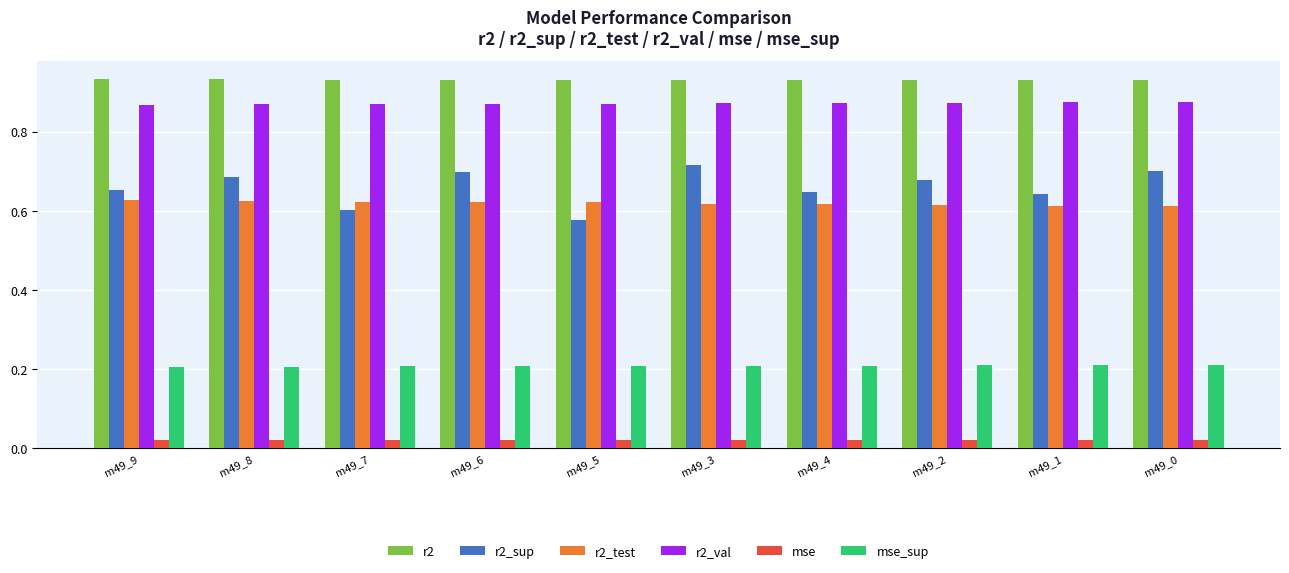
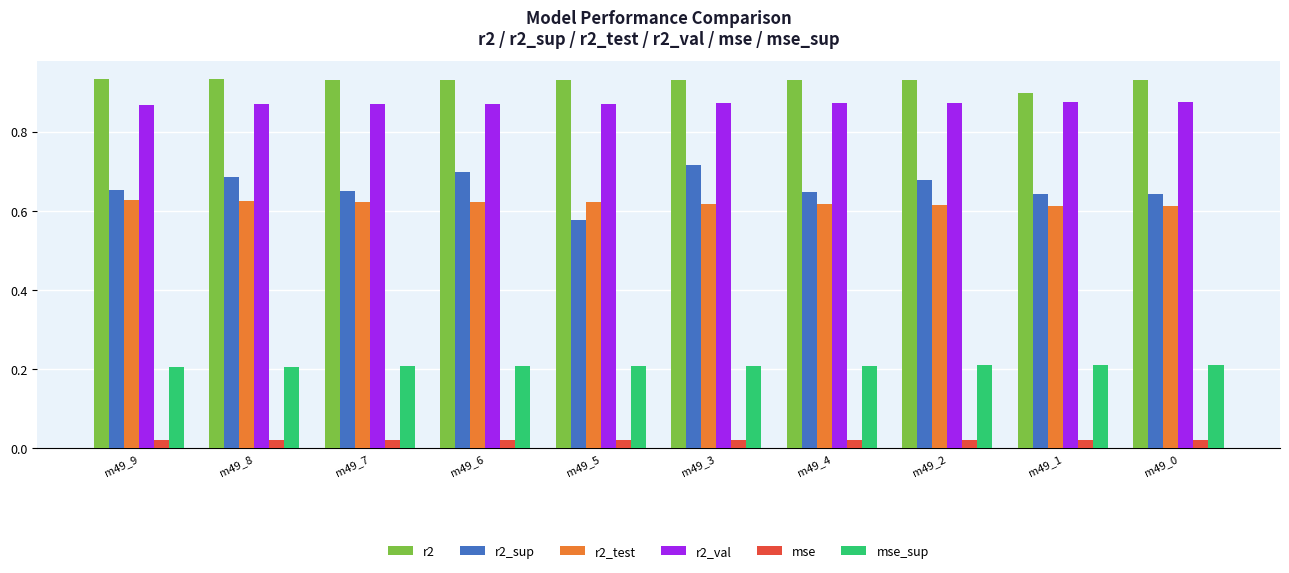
  {
    "r2": {
      "m49_9": 0.93,
      "m49_8": 0.93,
      "m49_7": 0.93,
      "m49_6": 0.93,
      "m49_5": 0.93,
      "m49_3": 0.93,
      "m49_4": 0.93,
      "m49_2": 0.93,
-     "m49_1": 0.93,
+     "m49_1": 0.90,
      "m49_0": 0.93
    },
    "r2_sup": {
      "m49_9": 0.65,
      "m49_8": 0.69,
-     "m49_7": 0.60,
+     "m49_7": 0.65,
      "m49_6": 0.70,
      "m49_5": 0.58,
      "m49_3": 0.72,
      "m49_4": 0.65,
      "m49_2": 0.68,
      "m49_1": 0.64,
-     "m49_0": 0.70
+     "m49_0": 0.64
    },
    "r2_val": {
      "m49_9": 0.87,
      "m49_8": 0.87,
      "m49_7": 0.87,
      "m49_6": 0.87,
      "m49_5": 0.87,
      "m49_3": 0.87,
      "m49_4": 0.87,
      "m49_2": 0.87,
      "m49_1": 0.88,
      "m49_0": 0.88
    },
    "mse_sup": {
      "m49_9": 0.21,
      "m49_8": 0.21,
      "m49_7": 0.21,
      "m49_6": 0.21,
      "m49_5": 0.21,
      "m49_3": 0.21,
      "m49_4": 0.21,
      "m49_2": 0.21,
      "m49_1": 0.21,
      "m49_0": 0.21
    }
  }
